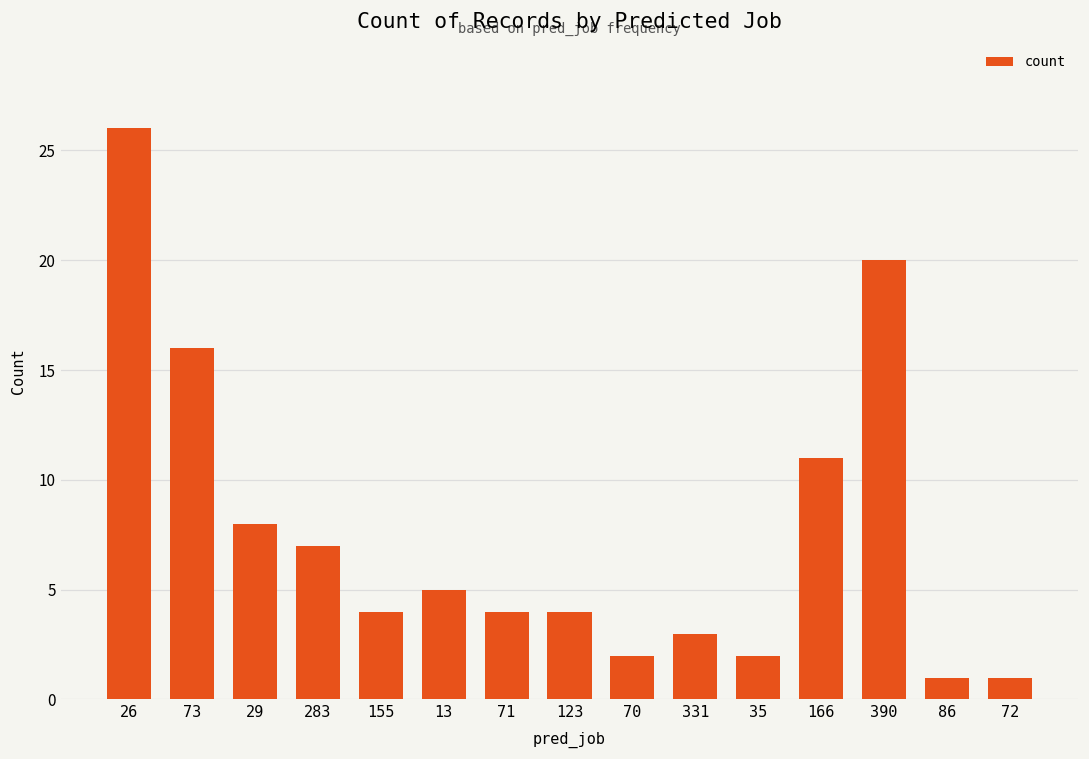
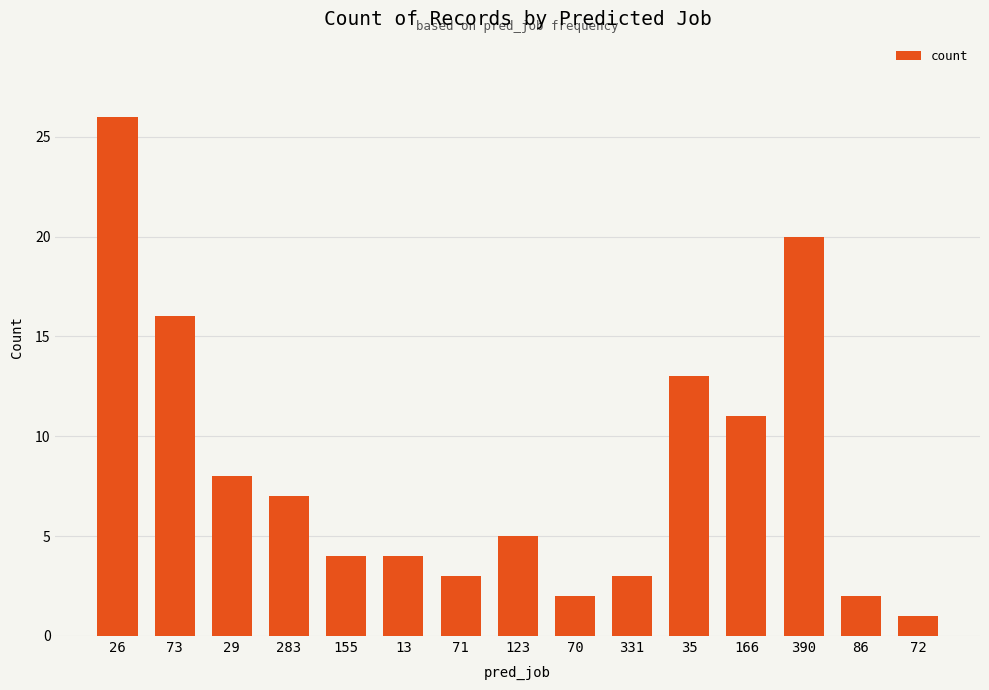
  {
    "26": 26,
    "73": 16,
    "29": 8,
    "283": 7,
    "155": 4,
-   "13": 5,
-   "71": 4,
-   "123": 4,
+   "13": 4,
+   "71": 3,
+   "123": 5,
    "70": 2,
    "331": 3,
-   "35": 2,
+   "35": 13,
    "166": 11,
    "390": 20,
-   "86": 1,
+   "86": 2,
    "72": 1
  }
